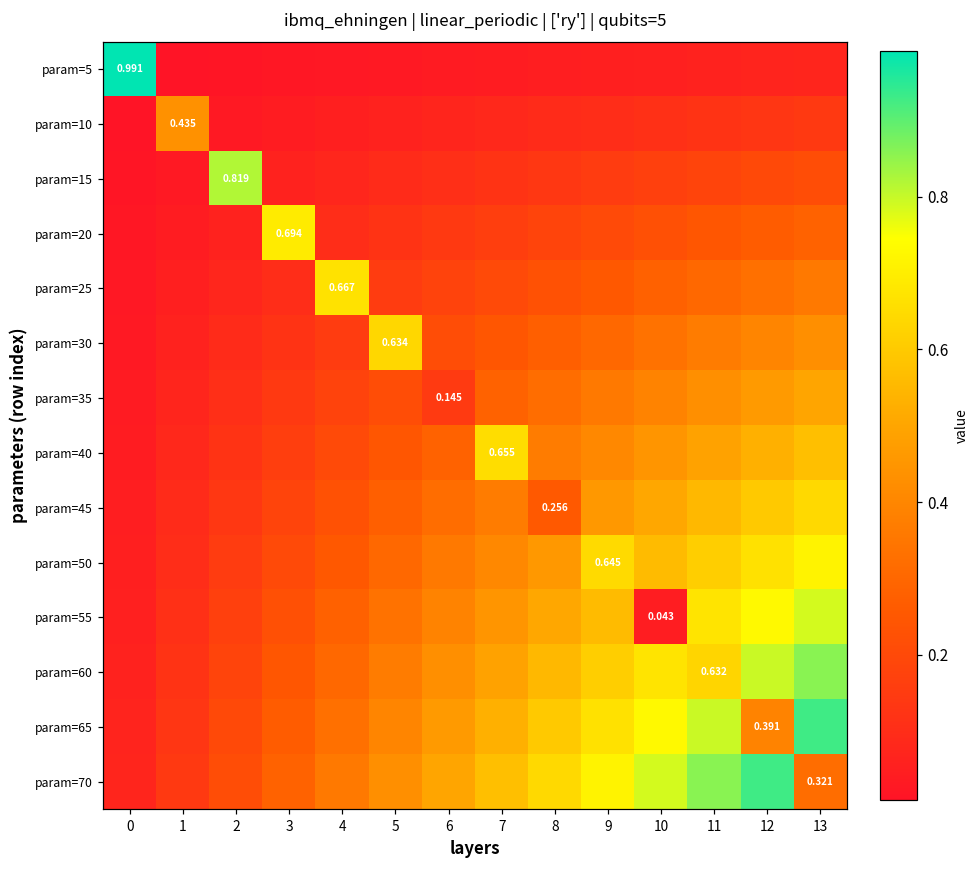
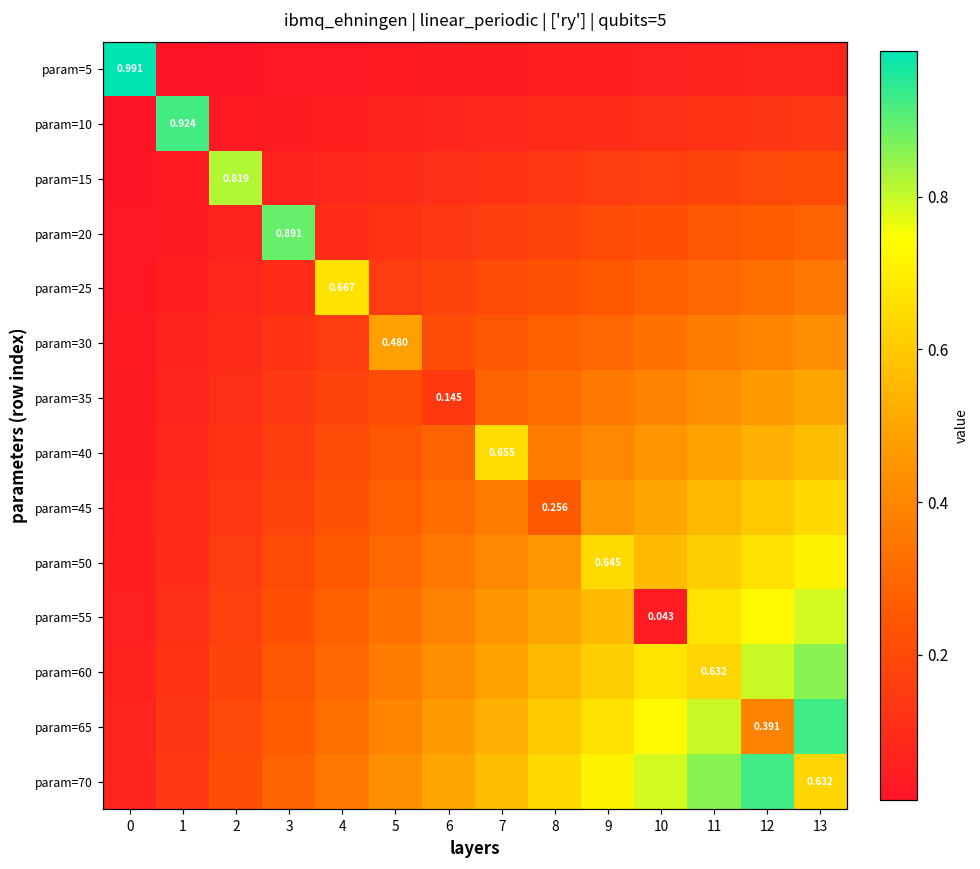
  {
    "param=5": {
      "0": 0.991
    },
    "param=10": {
-     "1": 0.435
+     "1": 0.924
    },
    "param=15": {
      "2": 0.819
    },
    "param=20": {
-     "3": 0.694
+     "3": 0.891
    },
    "param=25": {
      "4": 0.667
    },
    "param=30": {
-     "5": 0.634
+     "5": 0.480
    },
    "param=35": {
      "6": 0.145
    },
    "param=40": {
      "7": 0.655
    },
    "param=45": {
      "8": 0.256
    },
    "param=50": {
      "9": 0.645
    },
    "param=55": {
      "10": 0.043
    },
    "param=60": {
      "11": 0.632
    },
    "param=65": {
      "12": 0.391
    },
    "param=70": {
-     "13": 0.321
+     "13": 0.632
    }
  }
